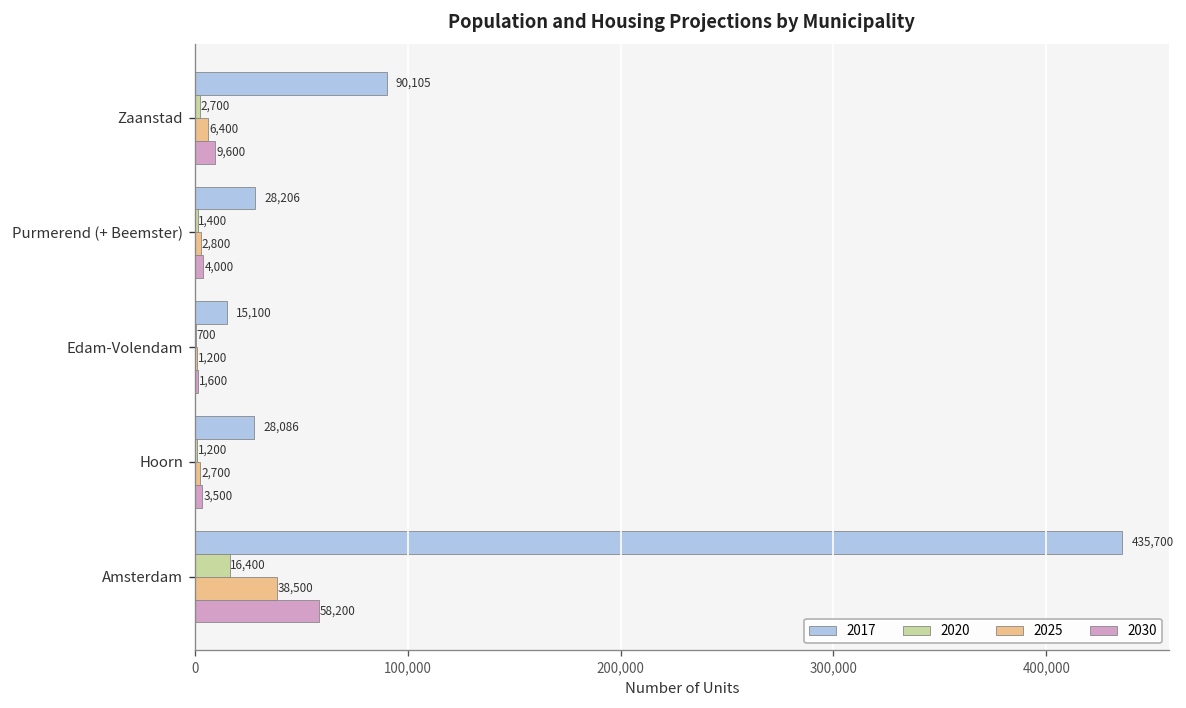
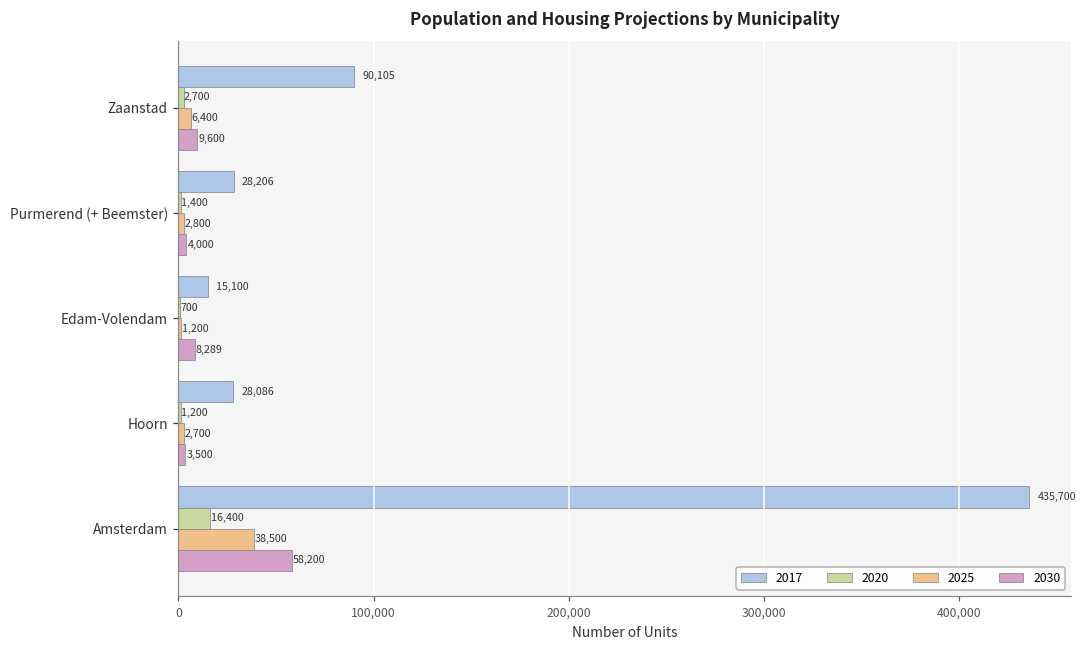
  {
    "2017": {
      "Zaanstad": "90,105",
      "Purmerend (+ Beemster)": "28,206",
      "Edam-Volendam": "15,100",
      "Hoorn": "28,086",
      "Amsterdam": "435,700"
    },
    "2030": {
      "Zaanstad": "9,600",
      "Purmerend (+ Beemster)": "4,000",
-     "Edam-Volendam": "1,600",
+     "Edam-Volendam": "8,289",
      "Hoorn": "3,500",
      "Amsterdam": "58,200"
    }
  }
